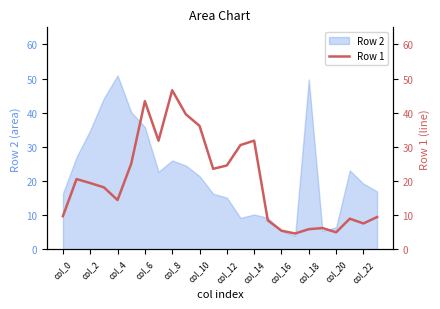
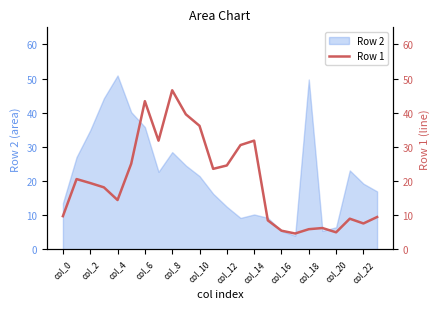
  {
    "Row 2": {
-     "col_0": 16,
+     "col_0": 13,
      "col_2": 35,
      "col_4": 51,
      "col_6": 36,
-     "col_8": 26,
+     "col_8": 28,
      "col_10": 21,
-     "col_12": 15,
+     "col_12": 12,
      "col_14": 10,
      "col_16": 5,
      "col_18": 50,
      "col_20": 6,
      "col_22": 19
    },
    "Row 1": {
      "col_0": 10,
      "col_2": 19,
      "col_4": 14,
      "col_6": 43,
      "col_8": 47,
      "col_10": 36,
      "col_12": 25,
      "col_14": 32,
      "col_16": 5,
      "col_18": 6,
      "col_20": 5,
      "col_22": 8
    }
  }
